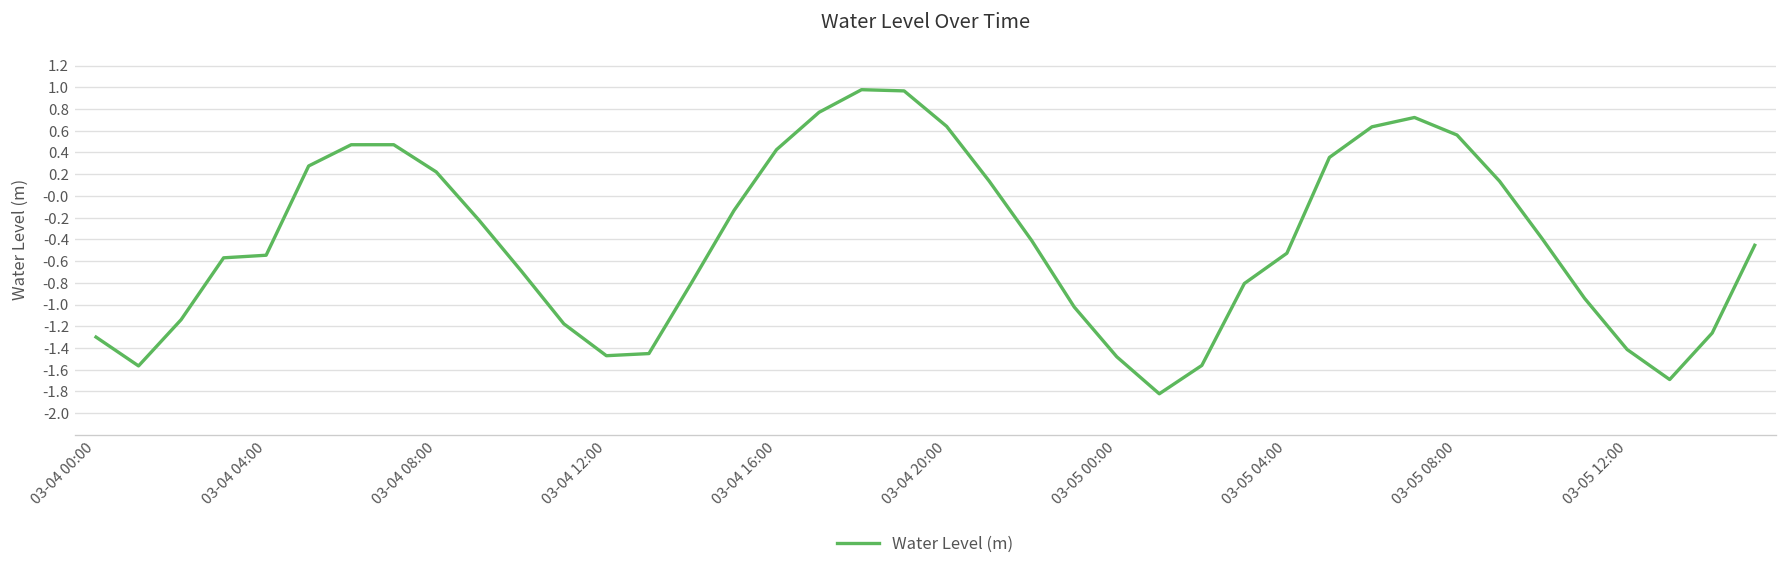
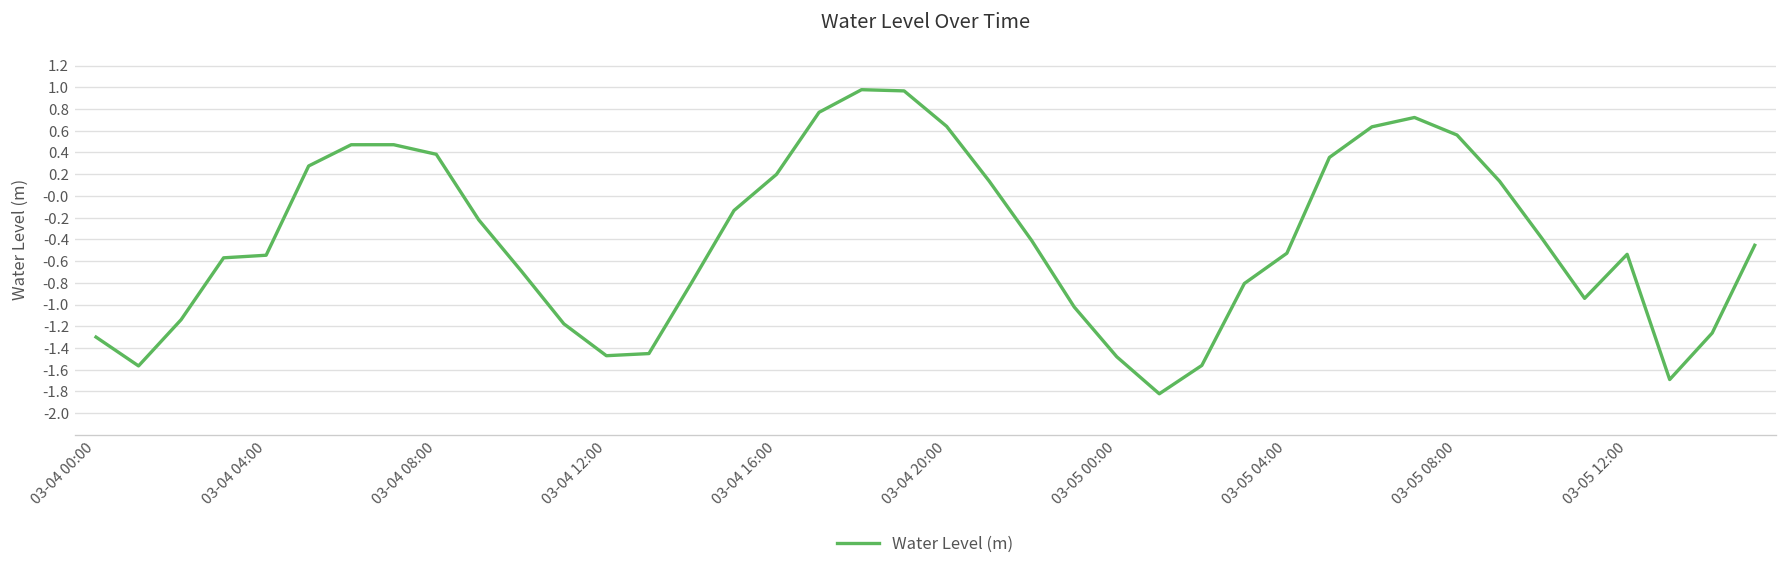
  {
    "03-04 00:00": -1.3,
    "03-04 04:00": -0.5,
-   "03-04 08:00": 0.2,
+   "03-04 08:00": 0.4,
    "03-04 12:00": -1.5,
-   "03-04 16:00": 0.4,
+   "03-04 16:00": 0.2,
    "03-04 20:00": 0.6,
    "03-05 00:00": -1.5,
    "03-05 04:00": -0.5,
    "03-05 08:00": 0.6,
-   "03-05 12:00": -1.4
+   "03-05 12:00": -0.5
  }
